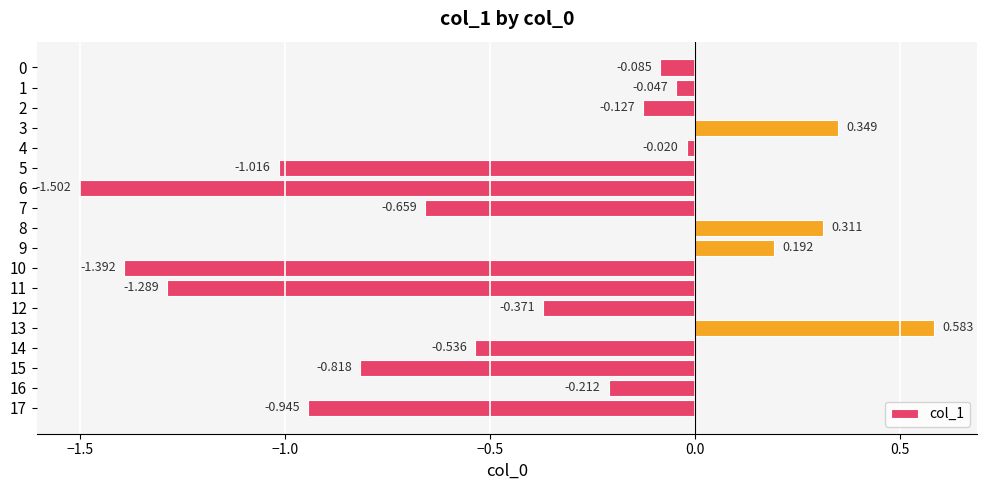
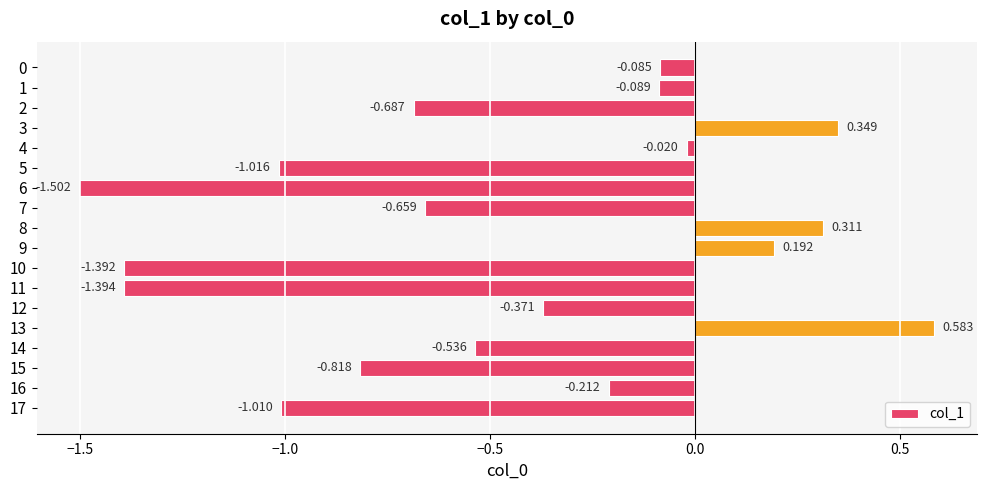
  {
    "0": -0.085,
-   "1": -0.047,
-   "2": -0.127,
+   "1": -0.089,
+   "2": -0.687,
    "3": 0.349,
    "4": -0.020,
    "5": -1.016,
    "6": -1.502,
    "7": -0.659,
    "8": 0.311,
    "9": 0.192,
    "10": -1.392,
-   "11": -1.289,
+   "11": -1.394,
    "12": -0.371,
    "13": 0.583,
    "14": -0.536,
    "15": -0.818,
    "16": -0.212,
-   "17": -0.945
+   "17": -1.010
  }
